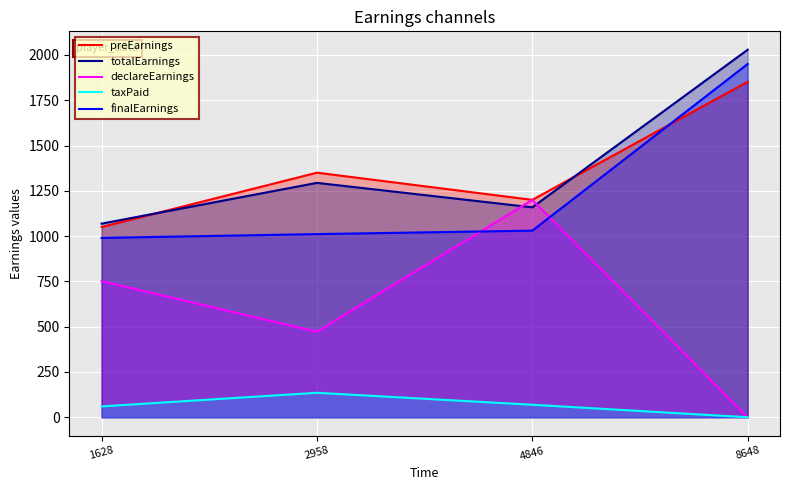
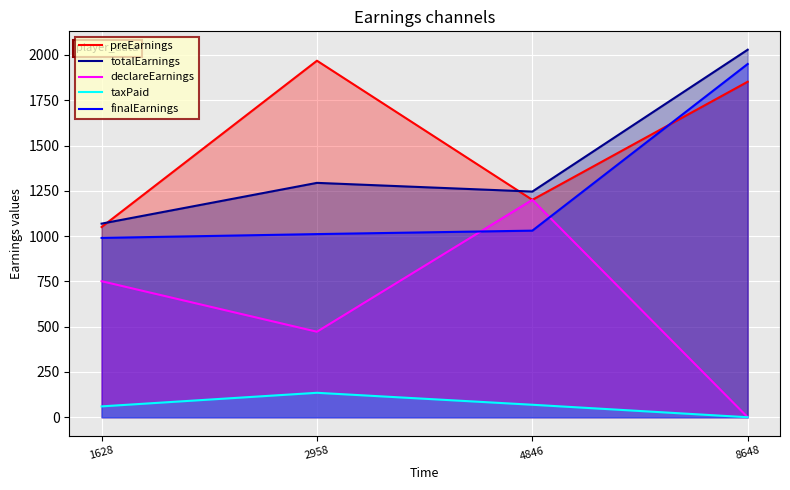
  {
    "preEarnings": {
      "1628": 1050,
-     "2958": 1350,
+     "2958": 1970,
      "8648": 1850
    },
    "totalEarnings": {
      "1628": 1070,
      "2958": 1290,
-     "4846": 1160,
+     "4846": 1250,
      "8648": 2030
    },
    "declareEarnings": {
      "1628": 750,
      "2958": 470
    },
    "taxPaid": {
      "1628": 60,
      "2958": 140,
      "4846": 70
    },
    "finalEarnings": {
      "1628": 990,
      "2958": 1010,
      "4846": 1030,
      "8648": 1950
    }
  }
